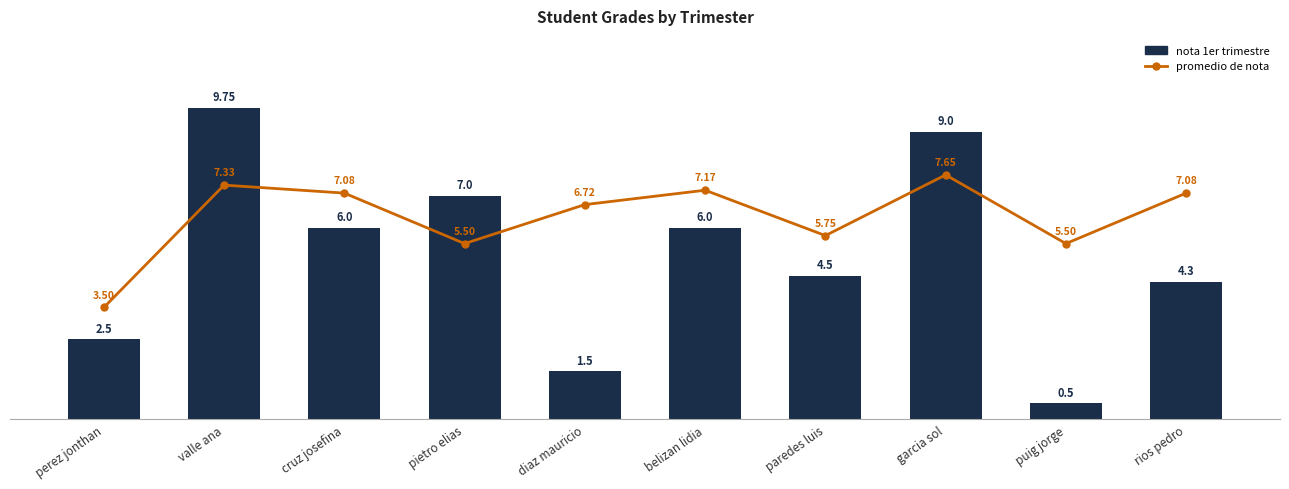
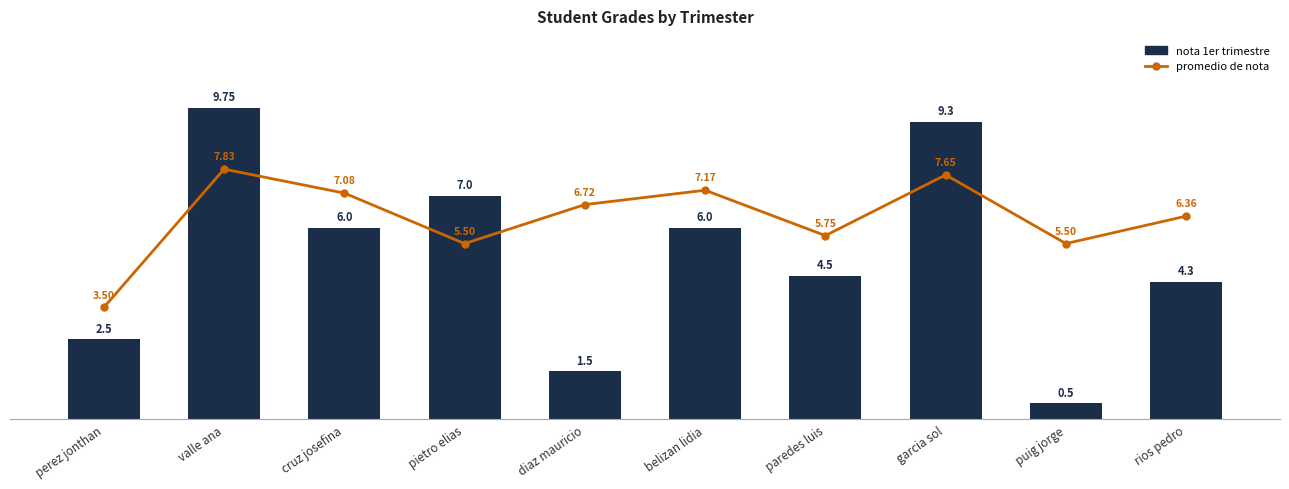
  {
    "promedio de nota": {
      "perez jonthan": 3.50,
-     "valle ana": 7.33,
+     "valle ana": 7.83,
      "cruz josefina": 7.08,
      "pietro elias": 5.50,
      "diaz mauricio": 6.72,
      "belizan lidia": 7.17,
      "paredes luis": 5.75,
      "garcia sol": 7.65,
      "puig jorge": 5.50,
-     "rios pedro": 7.08
+     "rios pedro": 6.36
    },
    "nota 1er trimestre": {
      "perez jonthan": 2.5,
      "valle ana": 9.75,
      "cruz josefina": 6.0,
      "pietro elias": 7.0,
      "diaz mauricio": 1.5,
      "belizan lidia": 6.0,
      "paredes luis": 4.5,
-     "garcia sol": 9.0,
+     "garcia sol": 9.3,
      "puig jorge": 0.5,
      "rios pedro": 4.3
    }
  }
